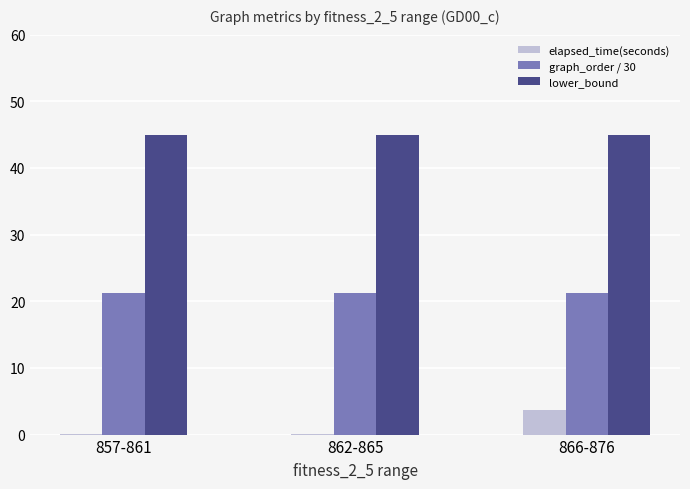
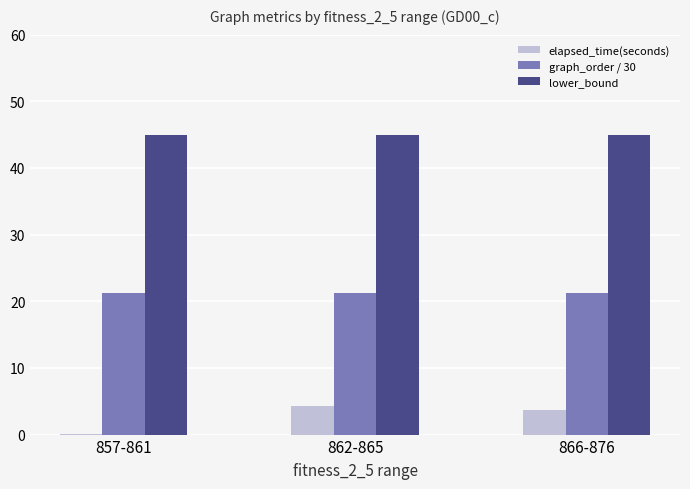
  {
    "elapsed_time(seconds)": {
-     "862-865": 0,
+     "862-865": 4,
      "866-876": 4
    },
    "graph_order / 30": {
      "857-861": 21,
      "862-865": 21,
      "866-876": 21
    },
    "lower_bound": {
      "857-861": 45,
      "862-865": 45,
      "866-876": 45
    }
  }
